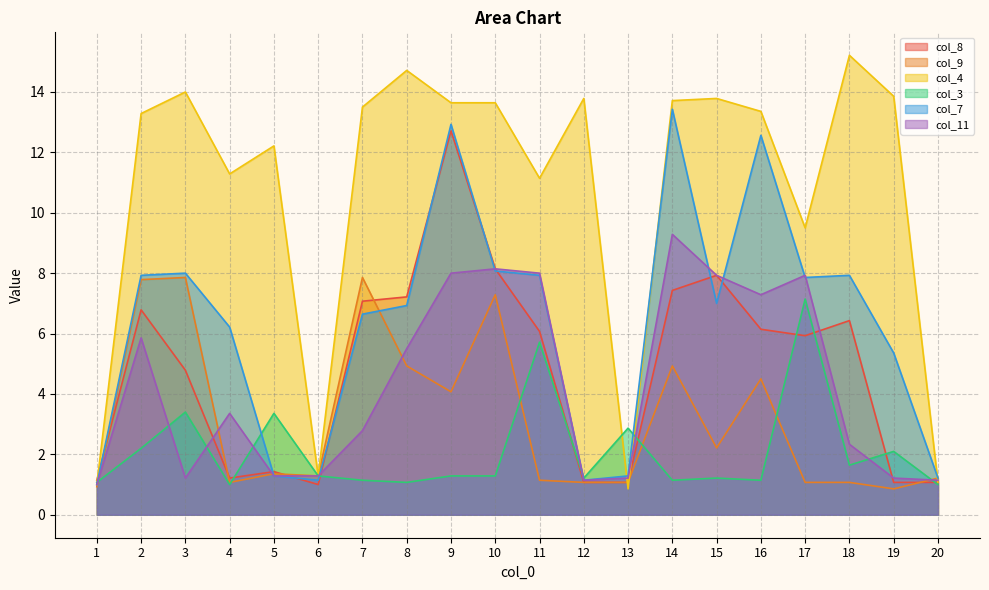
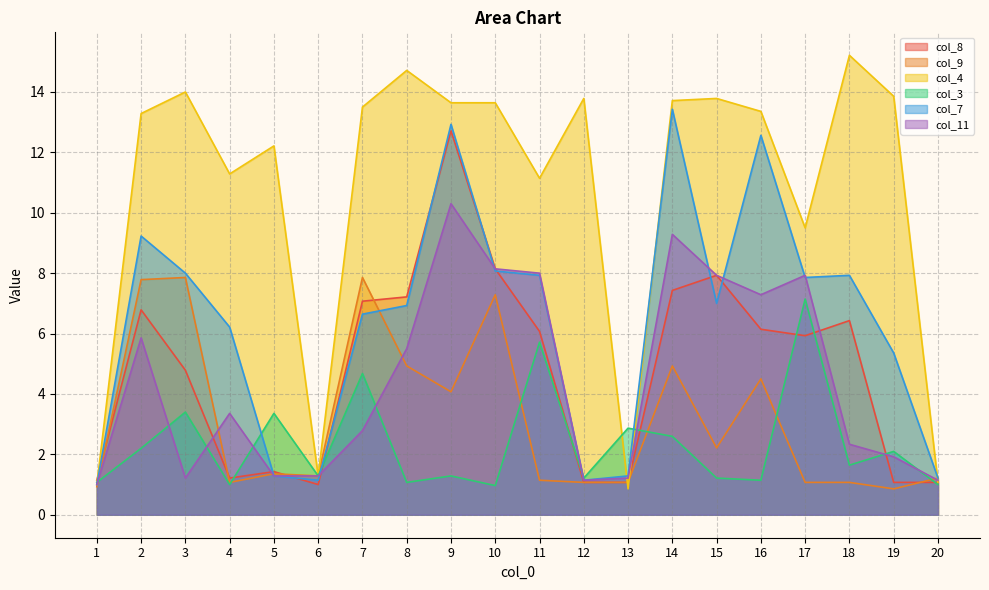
  {
    "col_3": {
      "2": 2.2,
      "3": 3.4,
      "5": 3.4,
-     "7": 1.1,
+     "7": 4.7,
      "8": 1.1,
      "9": 1.3,
-     "10": 1.3,
+     "10": 1.0,
      "11": 5.7,
      "13": 2.9,
-     "14": 1.1,
+     "14": 2.6,
      "15": 1.2,
      "16": 1.1,
      "17": 7.1,
      "18": 1.6,
      "19": 2.1
    },
    "col_7": {
-     "2": 7.9,
+     "2": 9.2,
      "3": 8.0,
      "4": 6.2,
      "6": 1.1,
      "7": 6.6,
      "8": 6.9,
      "9": 12.9,
      "14": 13.4,
      "15": 7.0,
      "16": 12.6,
      "18": 7.9,
      "19": 5.4
    },
    "col_11": {
      "2": 5.9,
      "3": 1.2,
      "4": 3.4,
      "7": 2.8,
      "8": 5.5,
-     "9": 8.0,
+     "9": 10.3,
      "14": 9.3,
      "16": 7.3,
      "18": 2.3,
-     "19": 1.2
+     "19": 1.9
    }
  }
